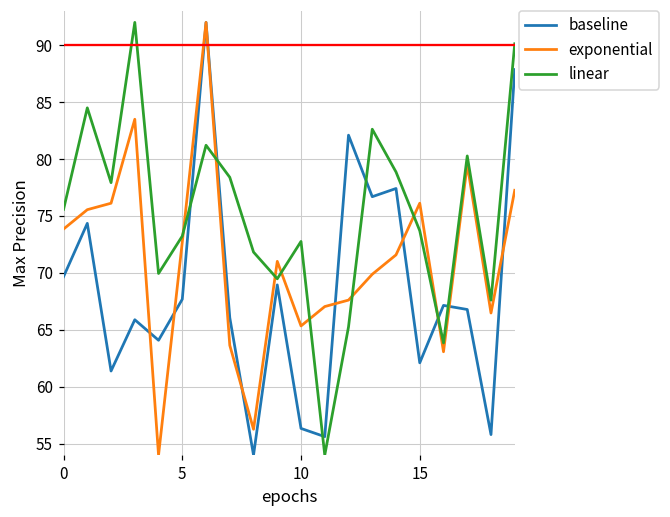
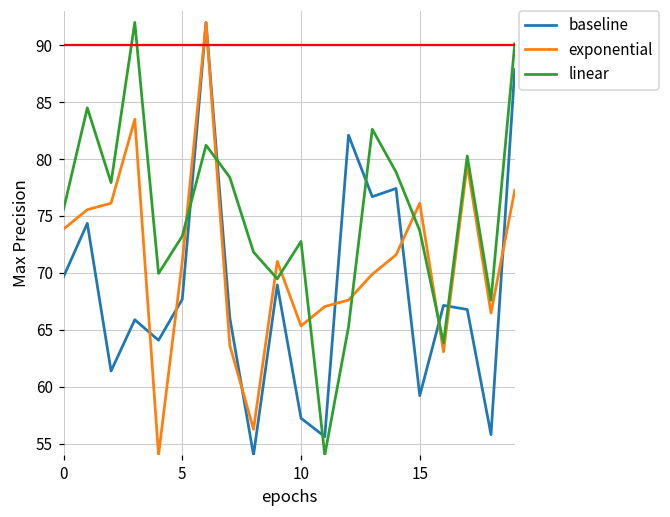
  {
    "baseline": {
      "0": 69.7,
      "5": 67.7,
-     "10": 56.3,
-     "15": 62.1
+     "10": 57.2,
+     "15": 59.2
    },
    "exponential": {
      "0": 73.9,
-     "5": 72.7,
+     "5": 71.0,
      "10": 65.3,
      "15": 76.1
    },
    "linear": {
      "0": 75.6,
      "5": 73.2,
      "10": 72.8,
      "15": 73.7
    }
  }
